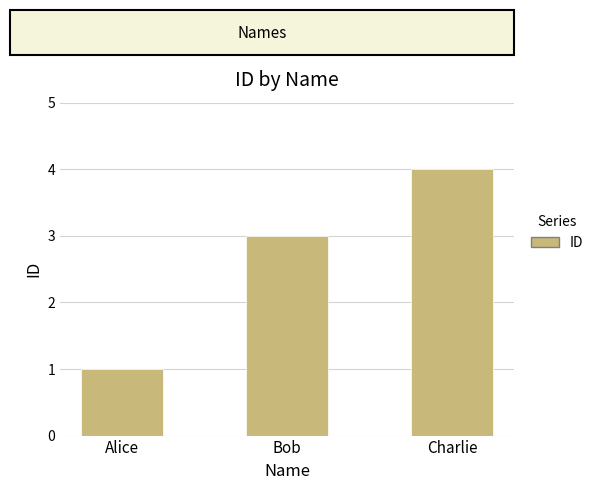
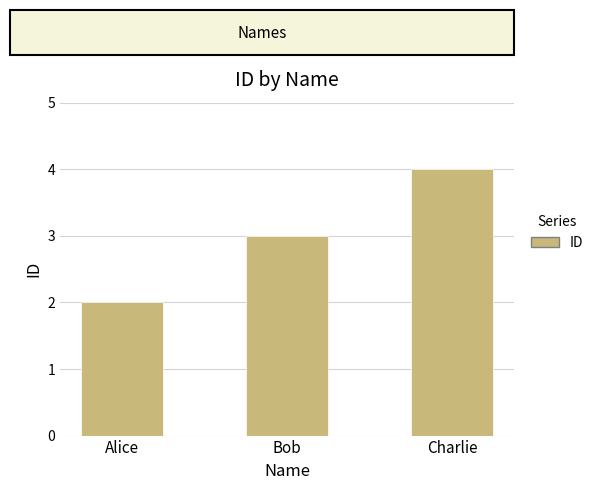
  {
-   "Alice": 1,
+   "Alice": 2,
    "Bob": 3,
    "Charlie": 4
  }
